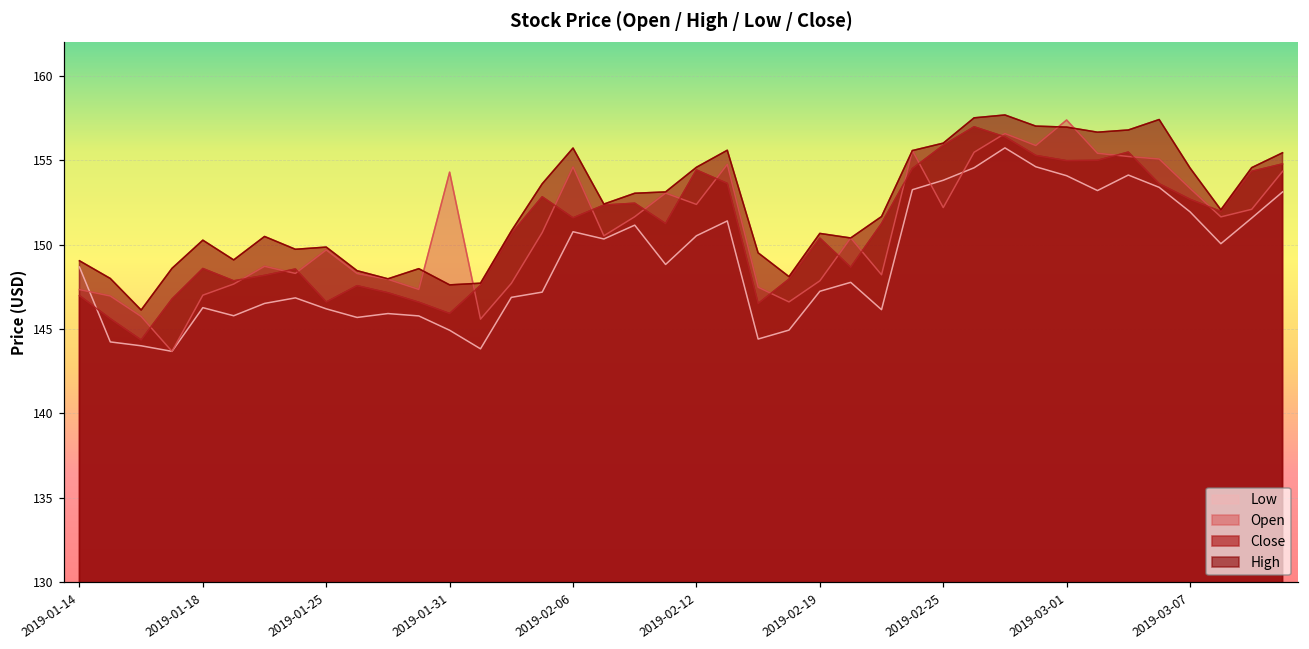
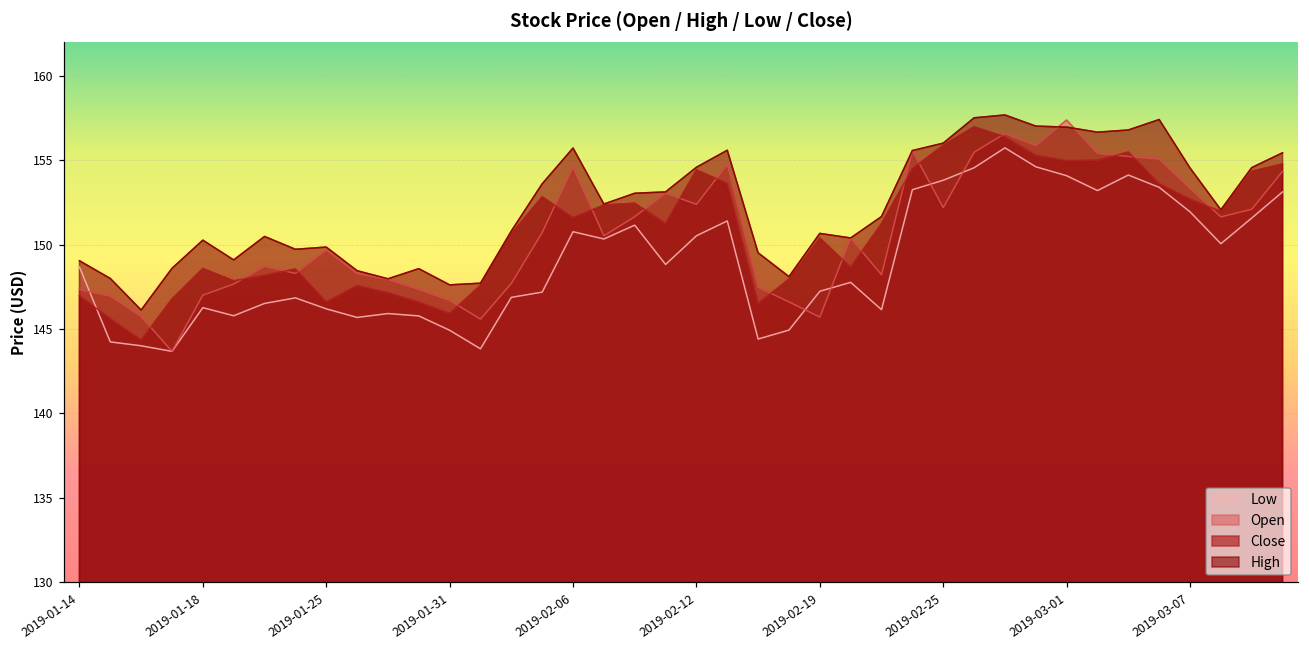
  {
    "Low": {
      "2019-01-14": 148.7,
      "2019-01-18": 146.3,
      "2019-01-25": 146.2,
      "2019-01-31": 144.9,
      "2019-02-06": 150.8,
      "2019-02-12": 150.5,
      "2019-02-19": 147.2,
      "2019-02-25": 153.8,
      "2019-03-01": 154.1,
      "2019-03-07": 152.0
    },
    "Open": {
      "2019-01-14": 147.3,
      "2019-01-18": 147.0,
      "2019-01-25": 149.7,
-     "2019-01-31": 154.3,
+     "2019-01-31": 146.7,
      "2019-02-06": 154.6,
      "2019-02-12": 152.4,
-     "2019-02-19": 147.9,
+     "2019-02-19": 145.7,
      "2019-02-25": 152.2,
      "2019-03-01": 157.4,
      "2019-03-07": 153.3
    }
  }
